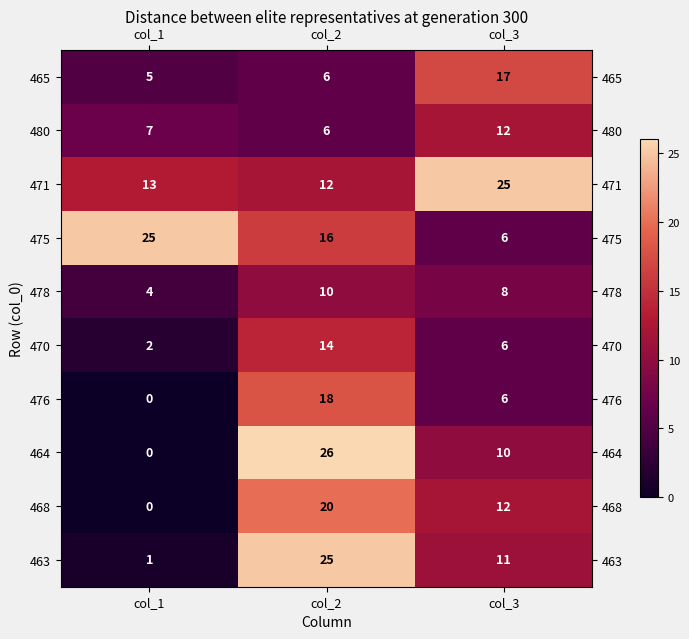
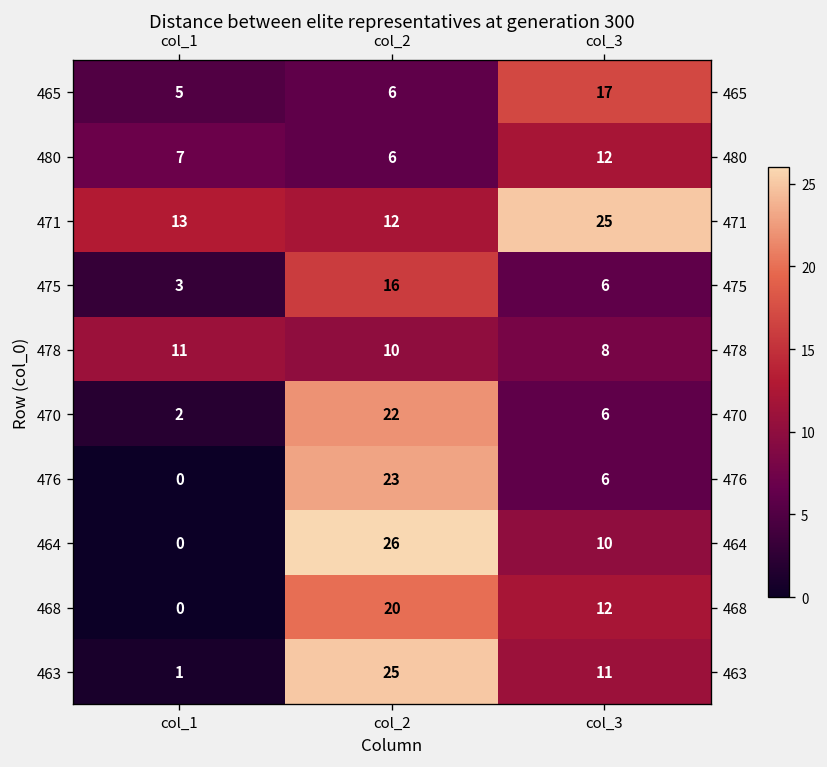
  {
    "465": {
      "col_1": 5,
      "col_2": 6,
      "col_3": 17
    },
    "480": {
      "col_1": 7,
      "col_2": 6,
      "col_3": 12
    },
    "471": {
      "col_1": 13,
      "col_2": 12,
      "col_3": 25
    },
    "475": {
-     "col_1": 25,
+     "col_1": 3,
      "col_2": 16,
      "col_3": 6
    },
    "478": {
-     "col_1": 4,
+     "col_1": 11,
      "col_2": 10,
      "col_3": 8
    },
    "470": {
      "col_1": 2,
-     "col_2": 14,
+     "col_2": 22,
      "col_3": 6
    },
    "476": {
      "col_1": 0,
-     "col_2": 18,
+     "col_2": 23,
      "col_3": 6
    },
    "464": {
      "col_1": 0,
      "col_2": 26,
      "col_3": 10
    },
    "468": {
      "col_1": 0,
      "col_2": 20,
      "col_3": 12
    },
    "463": {
      "col_1": 1,
      "col_2": 25,
      "col_3": 11
    }
  }
